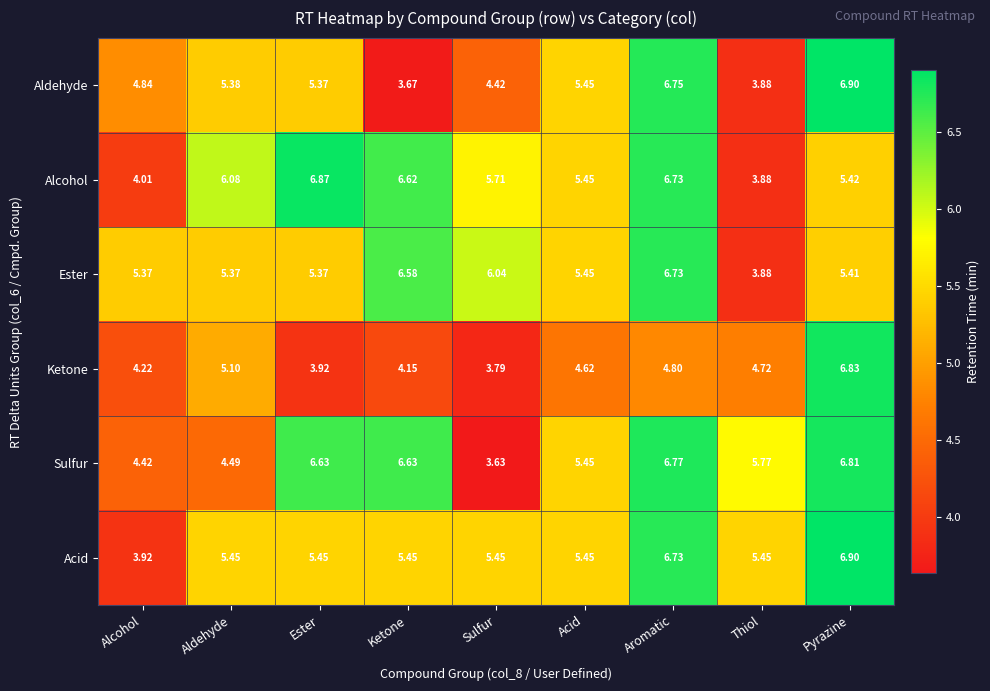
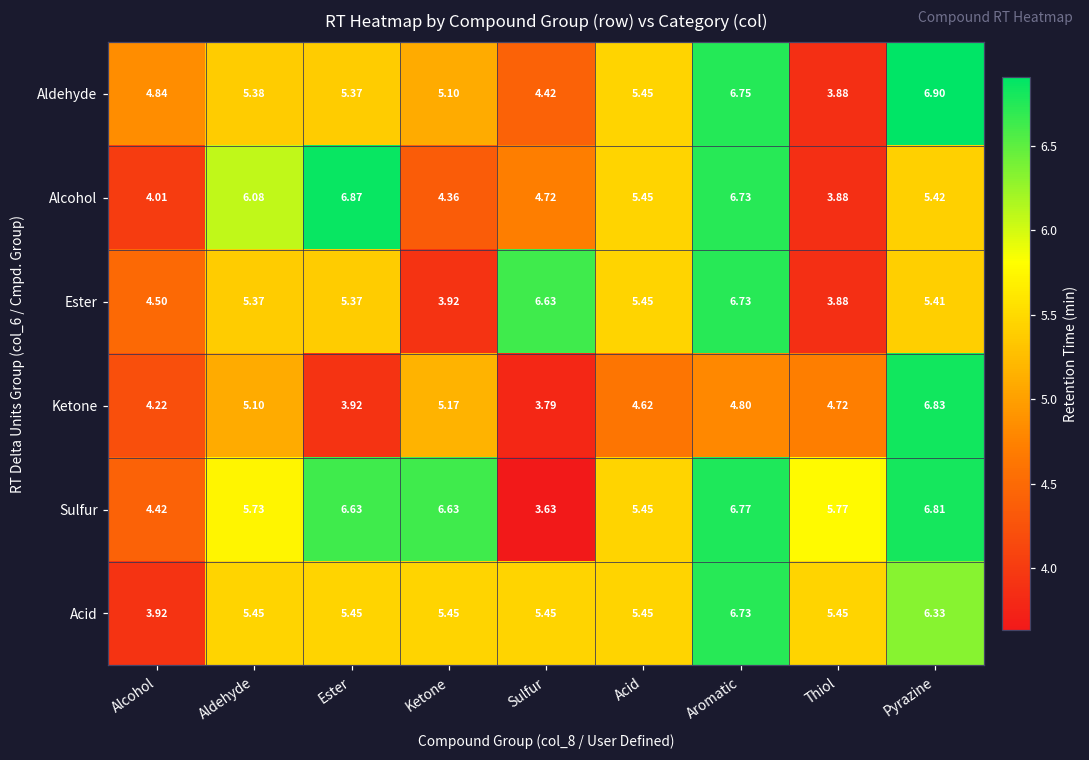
  {
    "Aldehyde": {
      "Alcohol": 4.84,
      "Aldehyde": 5.38,
      "Ester": 5.37,
-     "Ketone": 3.67,
+     "Ketone": 5.10,
      "Sulfur": 4.42,
      "Acid": 5.45,
      "Aromatic": 6.75,
      "Thiol": 3.88,
      "Pyrazine": 6.90
    },
    "Alcohol": {
      "Alcohol": 4.01,
      "Aldehyde": 6.08,
      "Ester": 6.87,
-     "Ketone": 6.62,
-     "Sulfur": 5.71,
+     "Ketone": 4.36,
+     "Sulfur": 4.72,
      "Acid": 5.45,
      "Aromatic": 6.73,
      "Thiol": 3.88,
      "Pyrazine": 5.42
    },
    "Ester": {
-     "Alcohol": 5.37,
+     "Alcohol": 4.50,
      "Aldehyde": 5.37,
      "Ester": 5.37,
-     "Ketone": 6.58,
-     "Sulfur": 6.04,
+     "Ketone": 3.92,
+     "Sulfur": 6.63,
      "Acid": 5.45,
      "Aromatic": 6.73,
      "Thiol": 3.88,
      "Pyrazine": 5.41
    },
    "Ketone": {
      "Alcohol": 4.22,
      "Aldehyde": 5.10,
      "Ester": 3.92,
-     "Ketone": 4.15,
+     "Ketone": 5.17,
      "Sulfur": 3.79,
      "Acid": 4.62,
      "Aromatic": 4.80,
      "Thiol": 4.72,
      "Pyrazine": 6.83
    },
    "Sulfur": {
      "Alcohol": 4.42,
-     "Aldehyde": 4.49,
+     "Aldehyde": 5.73,
      "Ester": 6.63,
      "Ketone": 6.63,
      "Sulfur": 3.63,
      "Acid": 5.45,
      "Aromatic": 6.77,
      "Thiol": 5.77,
      "Pyrazine": 6.81
    },
    "Acid": {
      "Alcohol": 3.92,
      "Aldehyde": 5.45,
      "Ester": 5.45,
      "Ketone": 5.45,
      "Sulfur": 5.45,
      "Acid": 5.45,
      "Aromatic": 6.73,
      "Thiol": 5.45,
-     "Pyrazine": 6.90
+     "Pyrazine": 6.33
    }
  }
